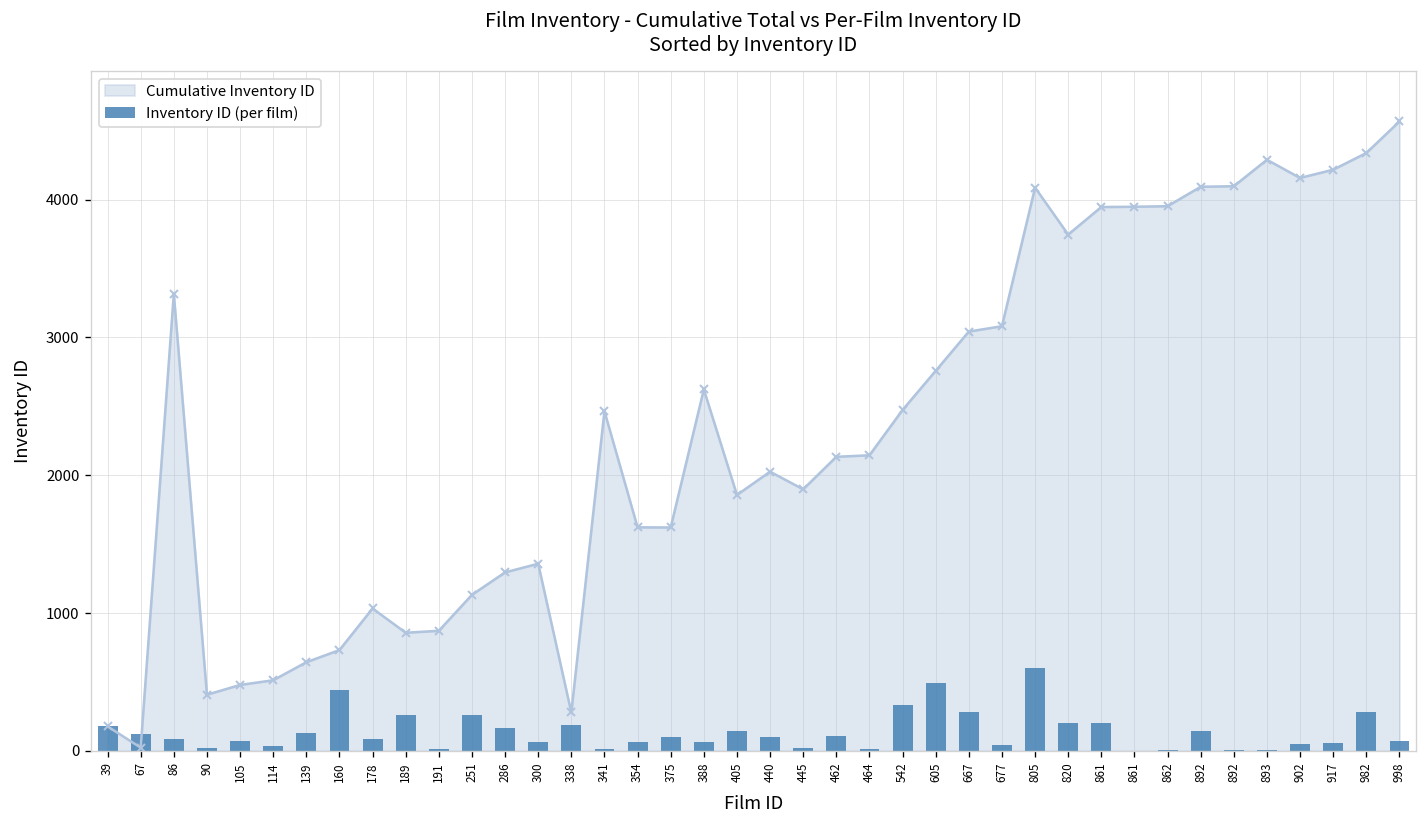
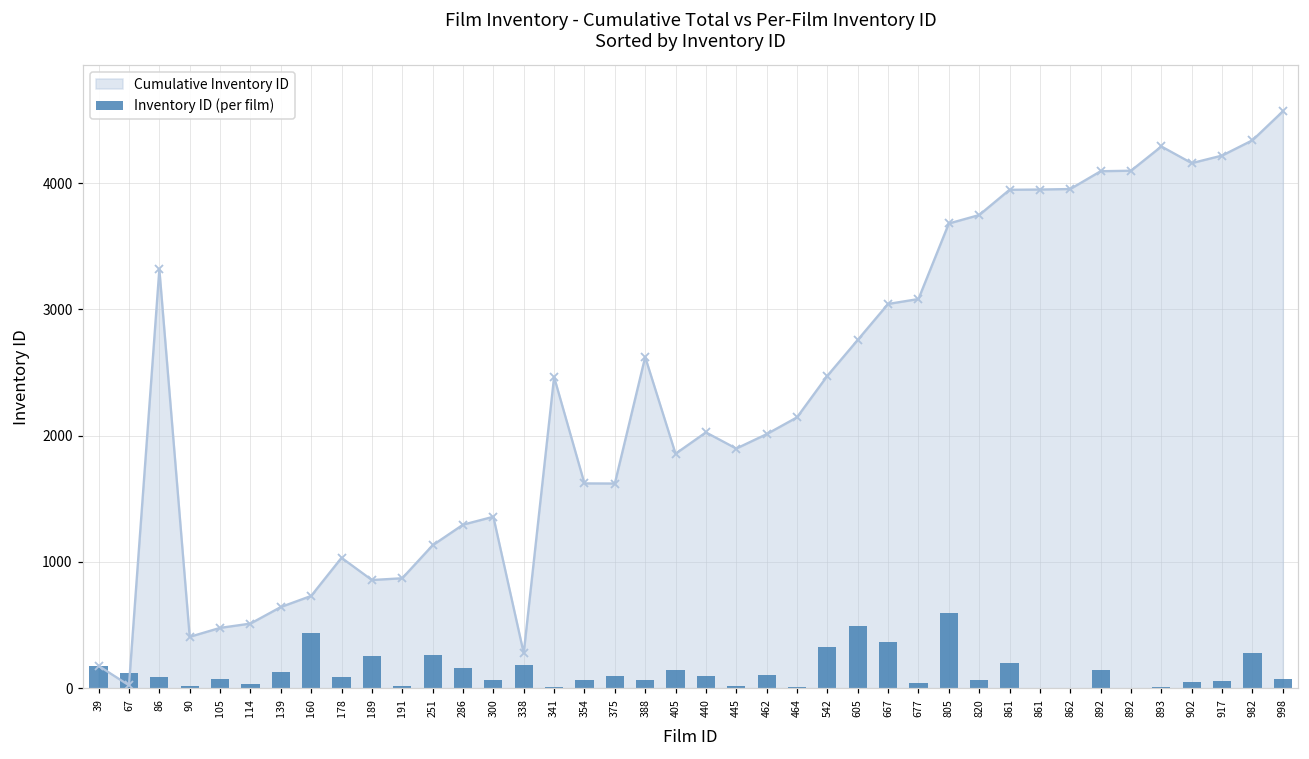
  {
    "Cumulative Inventory ID": {
      "39": 180,
      "67": 20,
      "86": 3320,
      "90": 410,
      "105": 480,
      "114": 510,
      "139": 640,
      "160": 730,
      "178": 1030,
      "189": 860,
      "191": 870,
      "251": 1130,
      "286": 1300,
      "300": 1360,
      "338": 280,
      "341": 2470,
      "354": 1620,
      "375": 1620,
      "388": 2620,
      "405": 1860,
      "440": 2030,
      "445": 1900,
-     "462": 2130,
+     "462": 2010,
      "464": 2150,
      "542": 2470,
      "605": 2760,
      "667": 3040,
      "677": 3080,
-     "805": 4090,
+     "805": 3680,
      "820": 3750,
      "862": 3950,
      "893": 4290,
      "902": 4160,
      "917": 4220,
      "982": 4340,
      "998": 4570
    },
    "Inventory ID (per film)": {
      "39": 180,
      "67": 120,
      "86": 90,
      "105": 70,
      "114": 30,
      "139": 130,
      "160": 440,
      "178": 90,
      "189": 260,
      "251": 260,
      "286": 160,
      "300": 60,
      "338": 190,
      "354": 70,
      "375": 100,
      "388": 60,
      "405": 140,
      "440": 100,
      "462": 110,
      "542": 330,
      "605": 490,
-     "667": 290,
+     "667": 370,
      "677": 40,
      "805": 600,
-     "820": 200,
+     "820": 70,
      "902": 50,
      "917": 60,
      "982": 280,
      "998": 70
    }
  }
